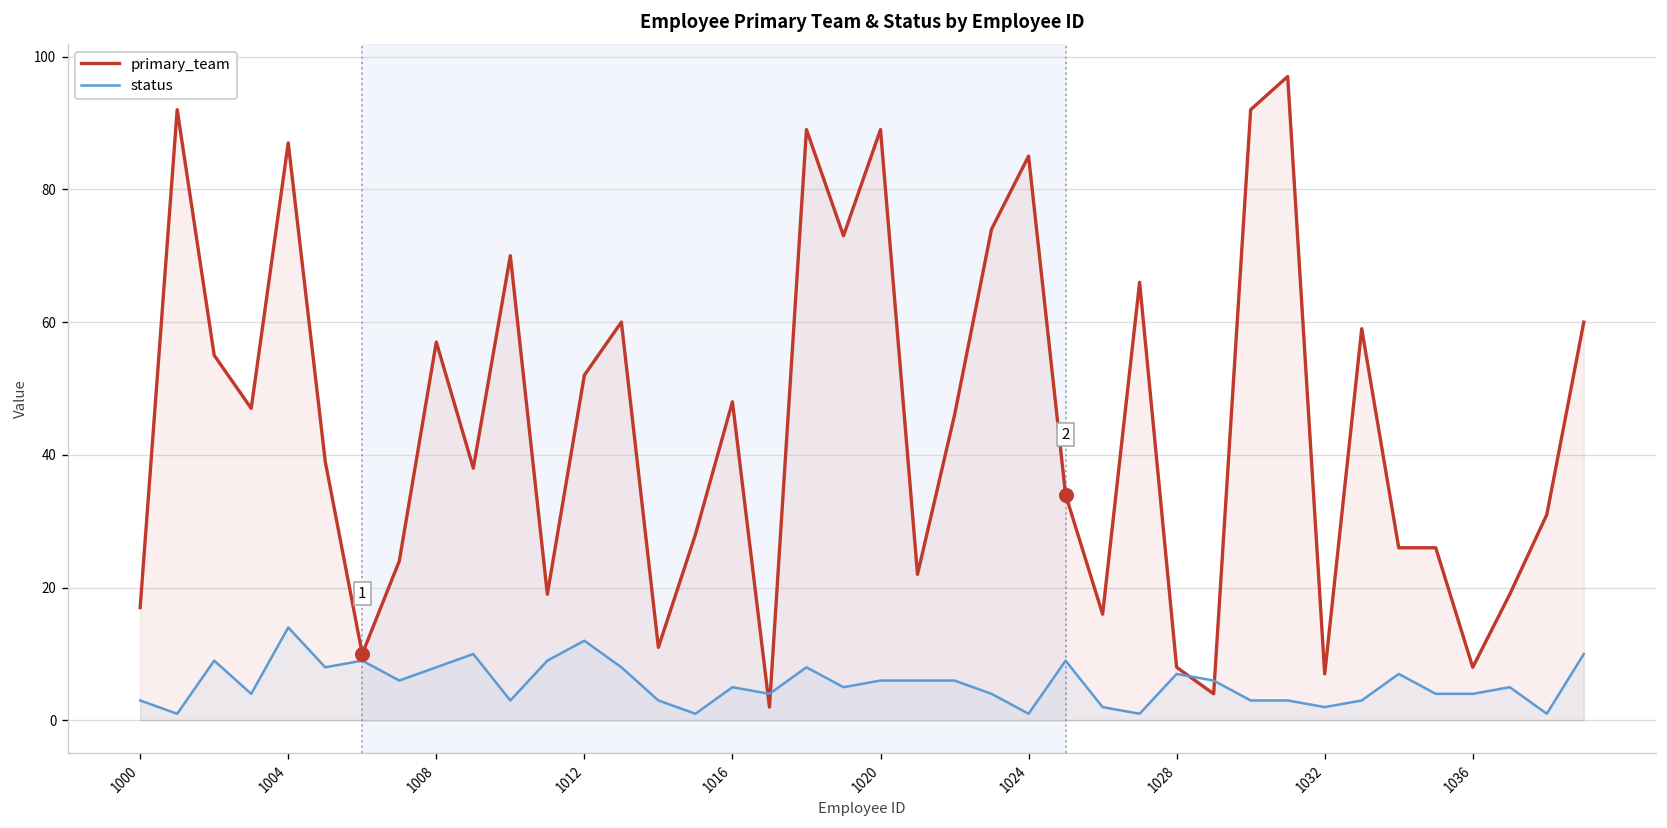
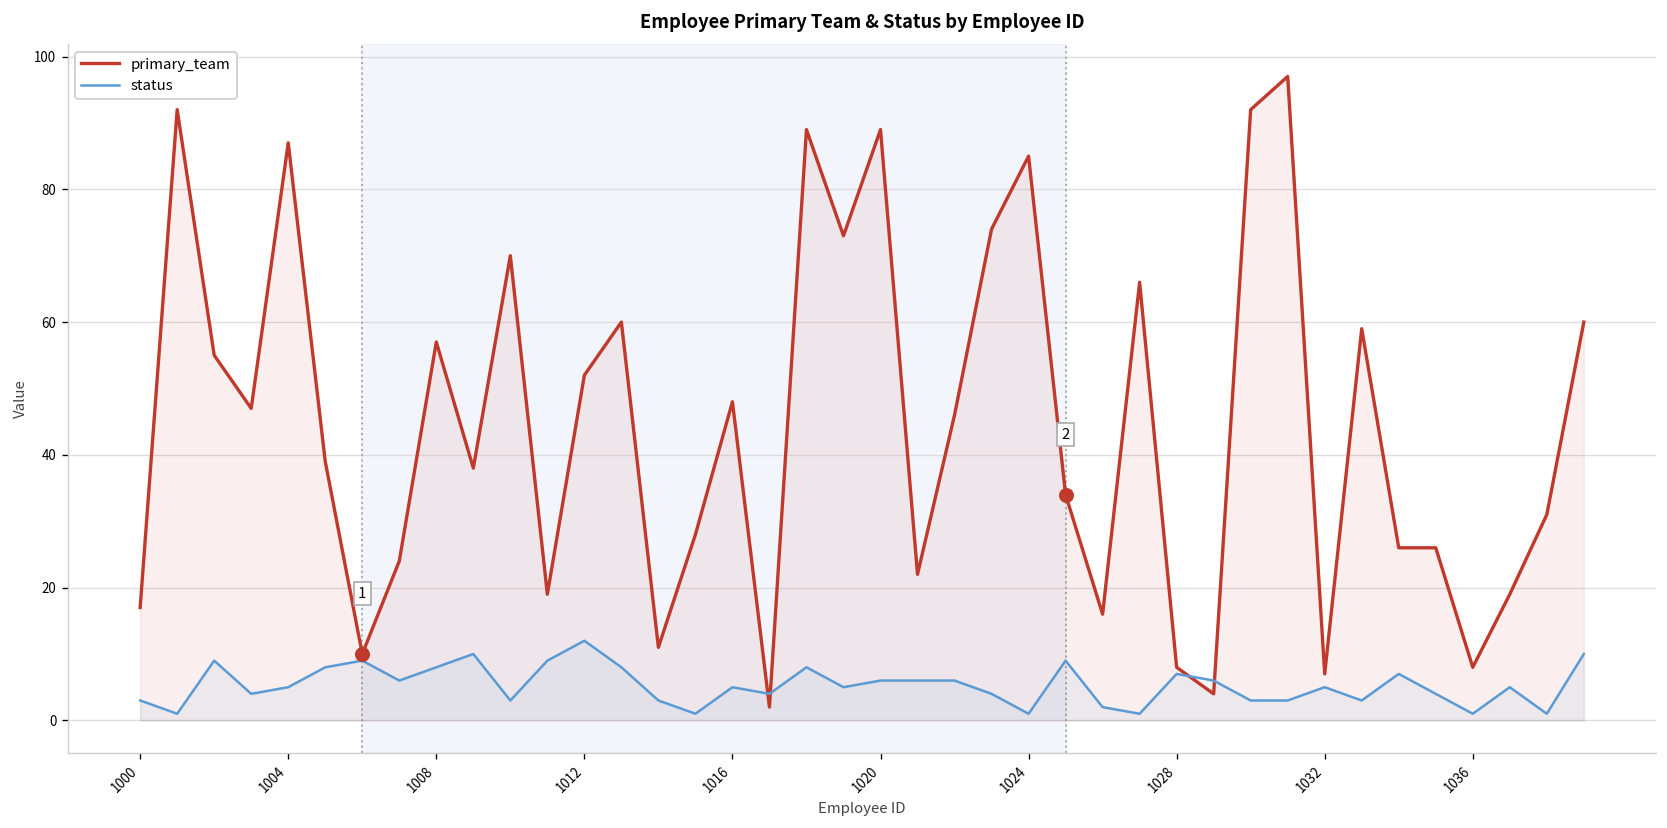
  {
    "status": {
      "1000": 3,
-     "1004": 14,
+     "1004": 5,
      "1008": 8,
      "1012": 12,
      "1016": 5,
      "1020": 6,
      "1024": 1,
      "1028": 7,
-     "1032": 2,
-     "1036": 4
+     "1032": 5,
+     "1036": 1
    }
  }
